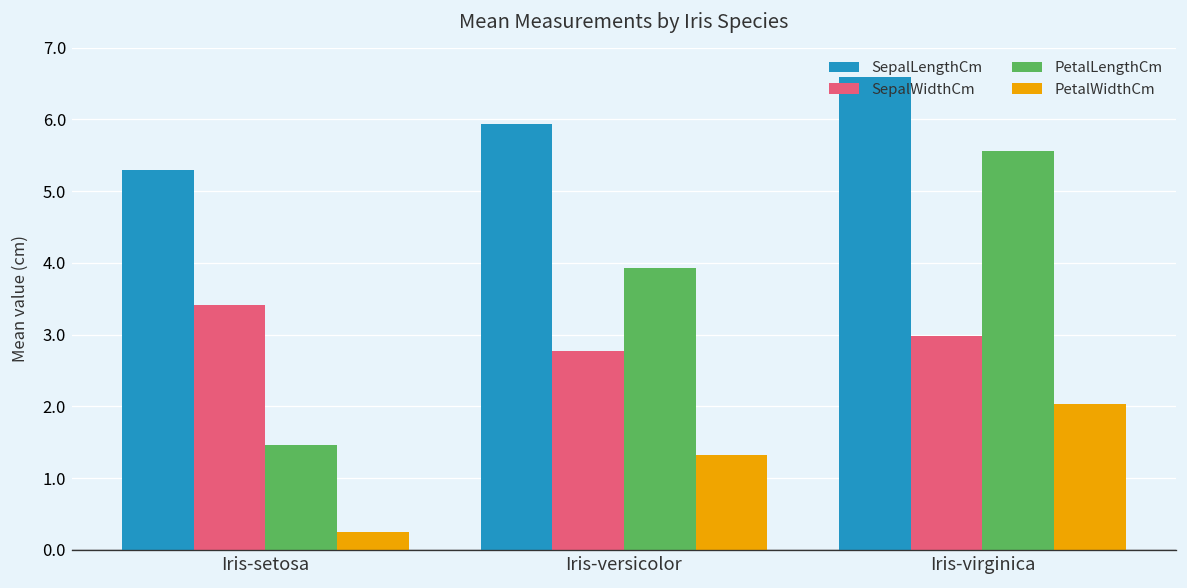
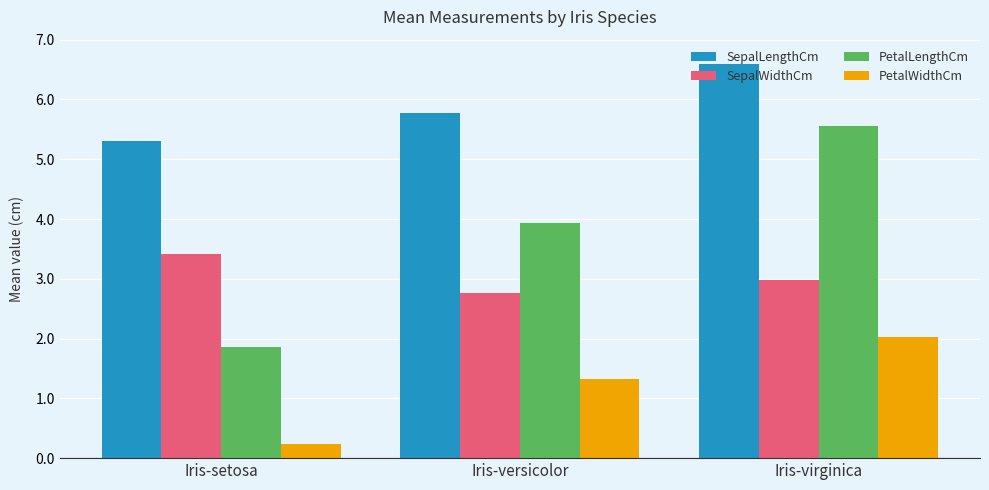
  {
    "SepalLengthCm": {
      "Iris-setosa": 5.3,
-     "Iris-versicolor": 5.9,
+     "Iris-versicolor": 5.8,
      "Iris-virginica": 6.6
    },
    "SepalWidthCm": {
      "Iris-setosa": 3.4,
      "Iris-versicolor": 2.8,
      "Iris-virginica": 3.0
    },
    "PetalLengthCm": {
-     "Iris-setosa": 1.5,
+     "Iris-setosa": 1.9,
      "Iris-versicolor": 3.9,
      "Iris-virginica": 5.6
    },
    "PetalWidthCm": {
      "Iris-setosa": 0.2,
      "Iris-versicolor": 1.3,
      "Iris-virginica": 2.0
    }
  }
